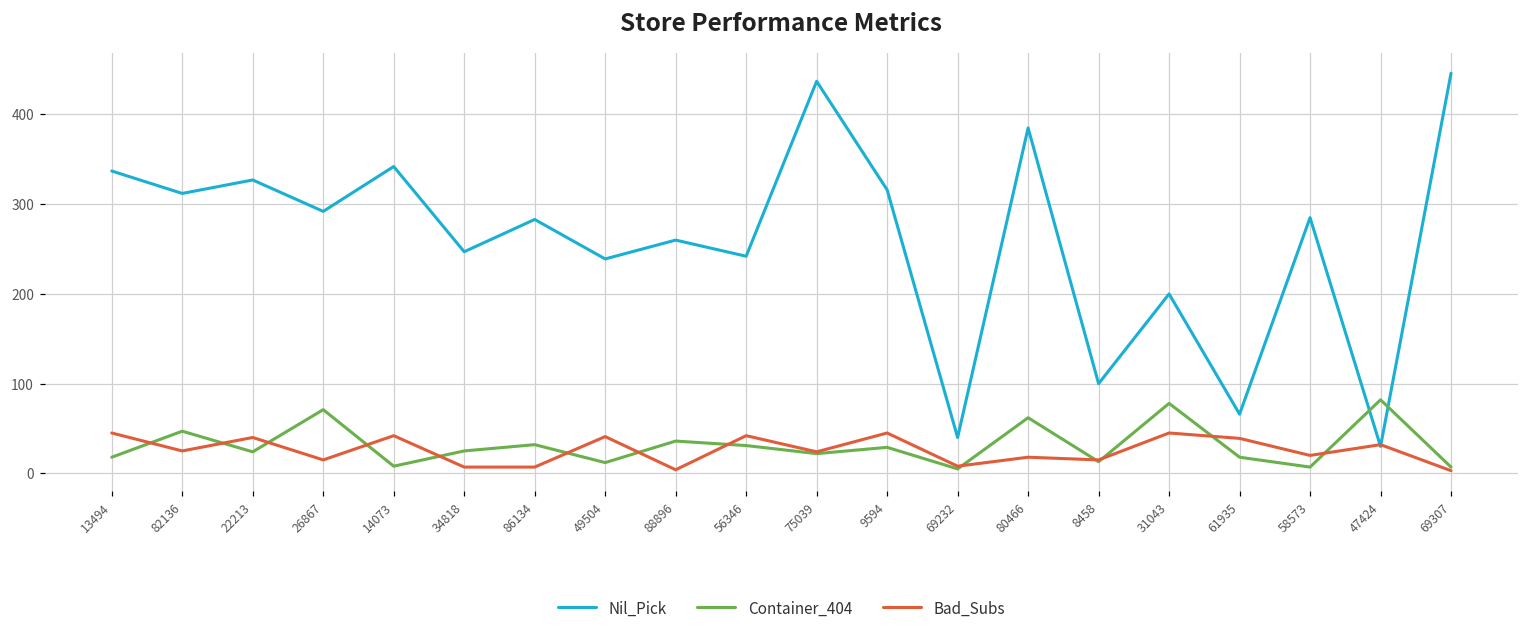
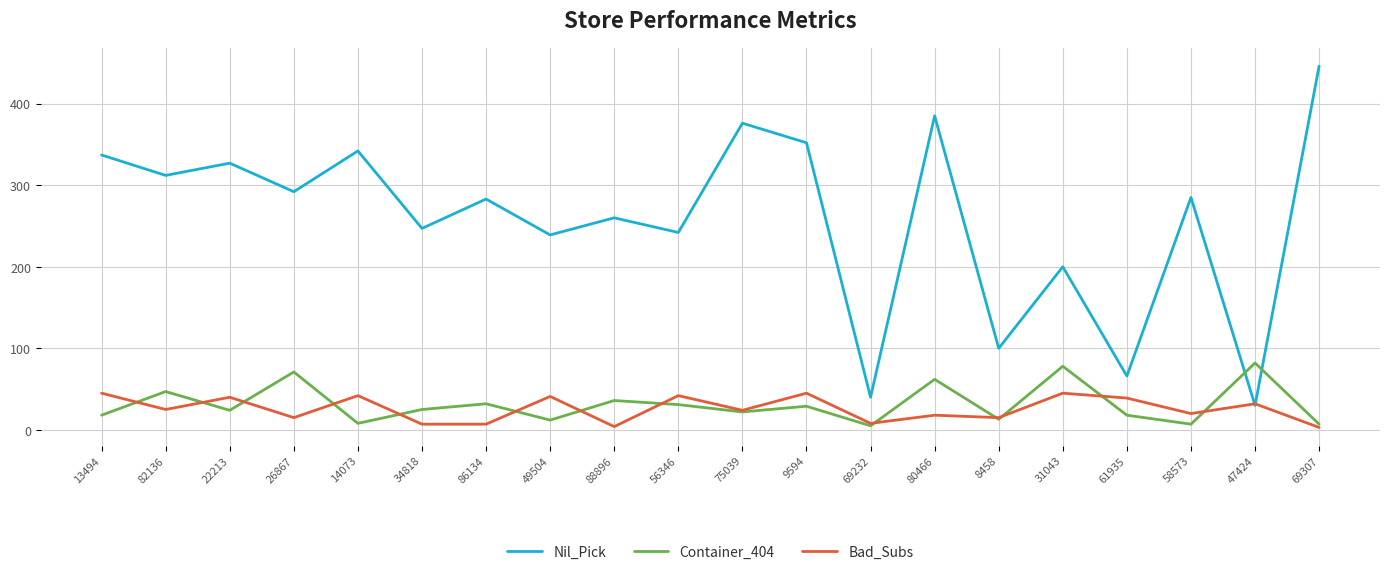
  {
    "Nil_Pick": {
      "13494": 340,
      "82136": 310,
      "22213": 330,
      "26867": 290,
      "14073": 340,
      "34818": 250,
      "86134": 280,
      "49504": 240,
      "88896": 260,
      "56346": 240,
-     "75039": 440,
-     "9594": 320,
+     "75039": 380,
+     "9594": 350,
      "69232": 40,
      "80466": 390,
      "8458": 100,
      "31043": 200,
      "61935": 70,
      "58573": 290,
      "69307": 450
    },
    "Container_404": {
      "13494": 20,
      "82136": 50,
      "22213": 20,
      "26867": 70,
      "14073": 10,
      "34818": 30,
      "86134": 30,
      "49504": 10,
      "88896": 40,
      "56346": 30,
      "9594": 30,
      "80466": 60,
      "31043": 80,
      "61935": 20,
      "58573": 10,
      "47424": 80,
      "69307": 10
    },
    "Bad_Subs": {
      "13494": 50,
      "82136": 30,
      "22213": 40,
      "26867": 20,
      "14073": 40,
      "34818": 10,
      "86134": 10,
      "49504": 40,
      "88896": 0,
      "56346": 40,
      "9594": 50,
      "80466": 20,
      "31043": 50,
      "61935": 40,
      "58573": 20,
      "69307": 0
    }
  }
